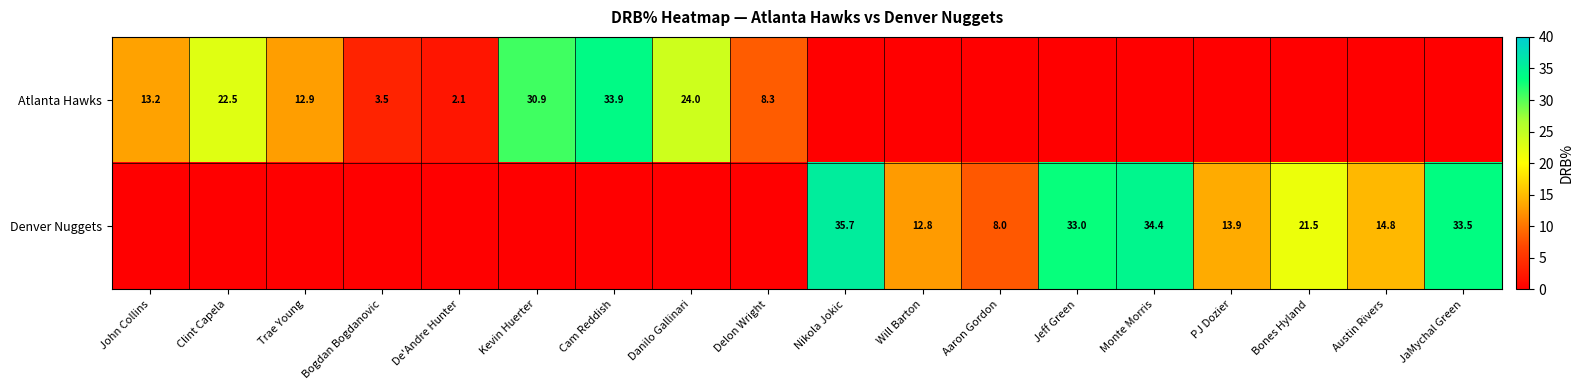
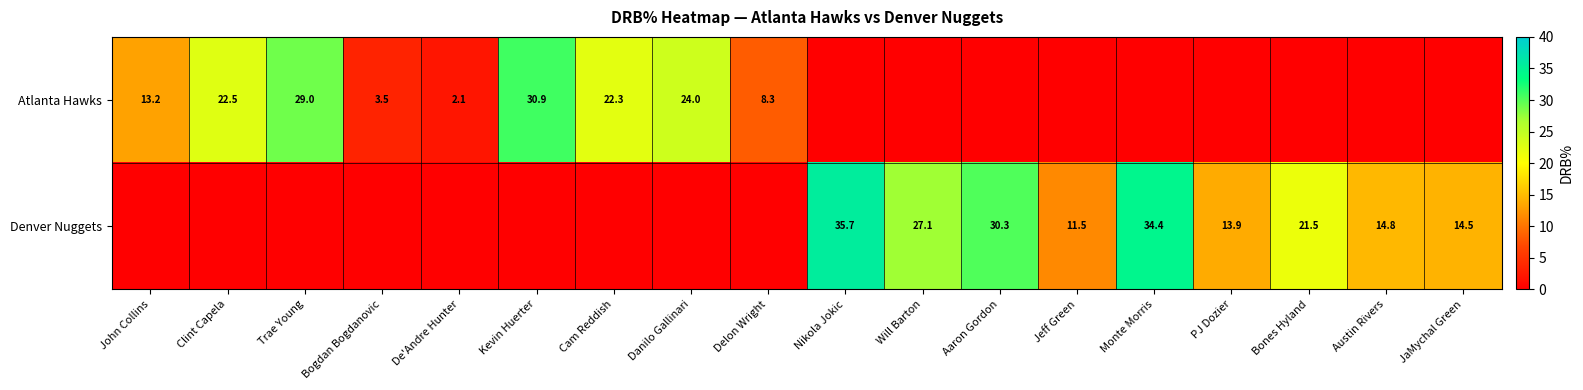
  {
    "Atlanta Hawks": {
      "John Collins": 13.2,
      "Clint Capela": 22.5,
-     "Trae Young": 12.9,
+     "Trae Young": 29.0,
      "Bogdan Bogdanovic": 3.5,
      "De'Andre Hunter": 2.1,
      "Kevin Huerter": 30.9,
-     "Cam Reddish": 33.9,
+     "Cam Reddish": 22.3,
      "Danilo Gallinari": 24.0,
      "Delon Wright": 8.3
    },
    "Denver Nuggets": {
      "Nikola Jokic": 35.7,
-     "Will Barton": 12.8,
-     "Aaron Gordon": 8.0,
-     "Jeff Green": 33.0,
+     "Will Barton": 27.1,
+     "Aaron Gordon": 30.3,
+     "Jeff Green": 11.5,
      "Monte Morris": 34.4,
      "PJ Dozier": 13.9,
      "Bones Hyland": 21.5,
      "Austin Rivers": 14.8,
-     "JaMychal Green": 33.5
+     "JaMychal Green": 14.5
    }
  }
